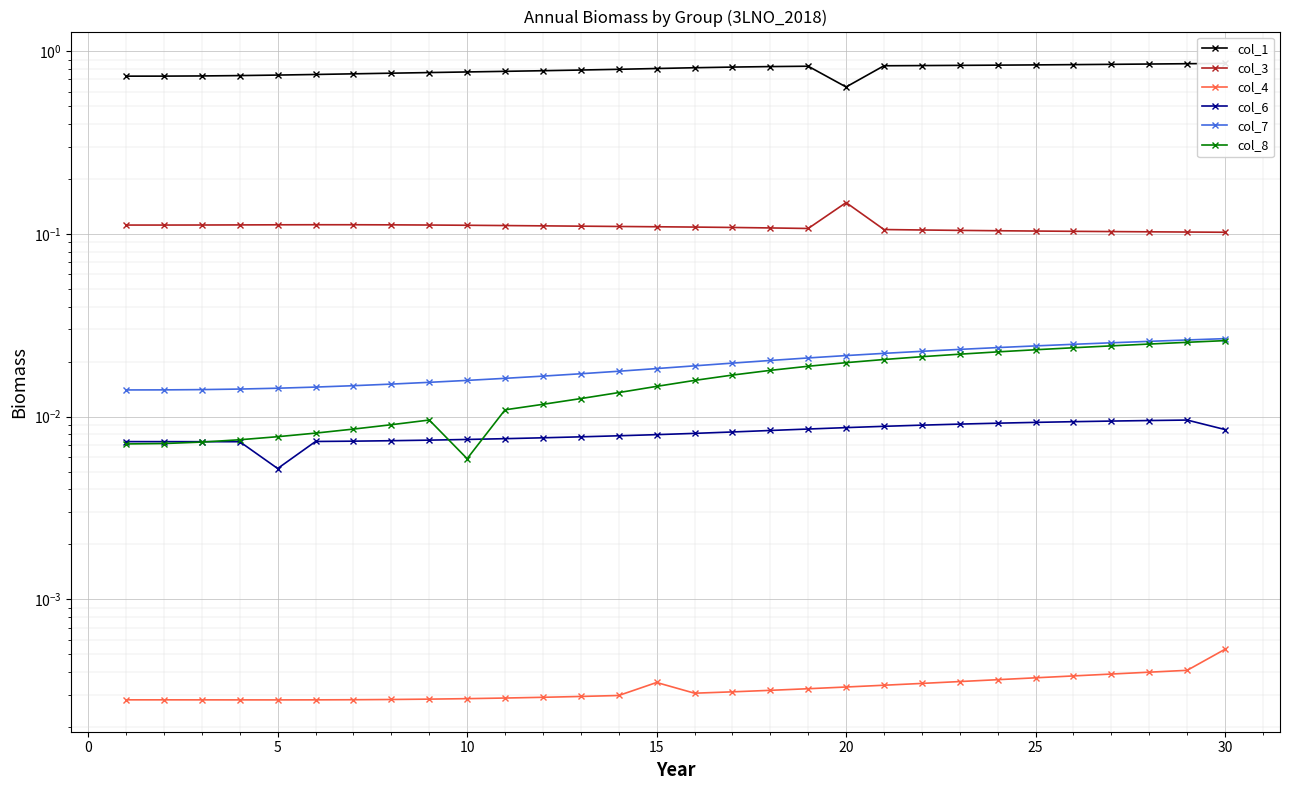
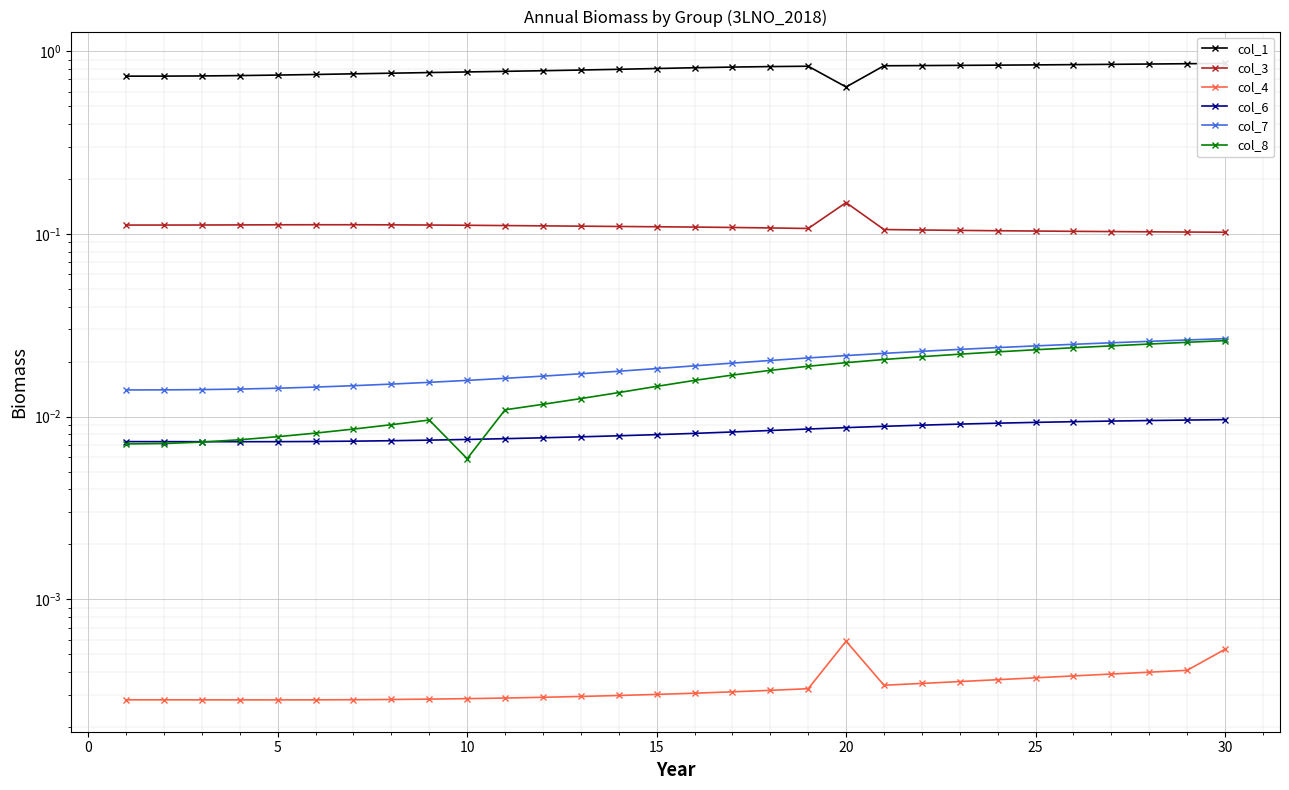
  {
    "col_1": {
      "5": 0.74,
      "10": 0.77,
      "15": 0.8,
      "20": 0.64,
      "25": 0.8
    },
    "col_3": {
      "5": 0.11,
      "10": 0.11,
      "15": 0.11,
      "20": 0.15,
      "25": 0.10,
      "30": 0.10
    },
    "col_4": {
      "5": 0.00028,
      "10": 0.00029,
-     "15": 0.00035,
-     "20": 0.00033,
+     "15": 0.00030,
+     "20": 0.00059,
      "25": 0.00037,
      "30": 0.00053
    },
    "col_6": {
-     "5": 0.0052,
+     "5": 0.0073,
      "10": 0.0075,
      "15": 0.008,
      "20": 0.009,
      "25": 0.009,
-     "30": 0.008
+     "30": 0.010
    },
    "col_7": {
      "5": 0.014,
      "10": 0.016,
      "15": 0.018,
      "20": 0.022,
      "25": 0.024
    },
    "col_8": {
      "5": 0.0078,
      "10": 0.0059,
      "15": 0.015,
      "20": 0.020,
      "25": 0.023
    }
  }
